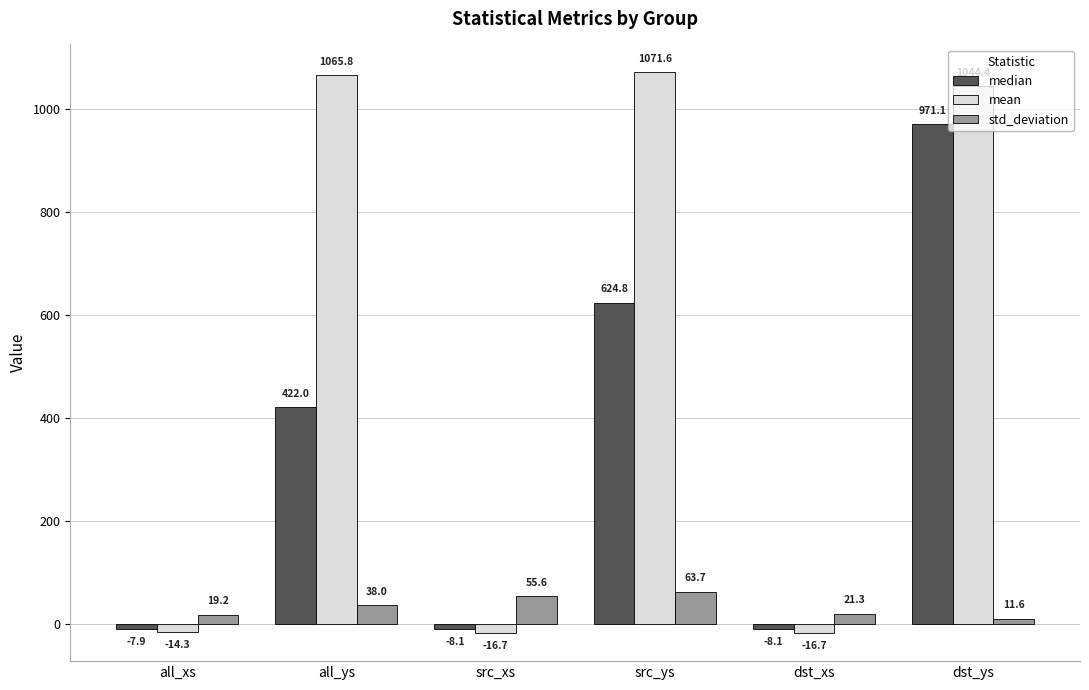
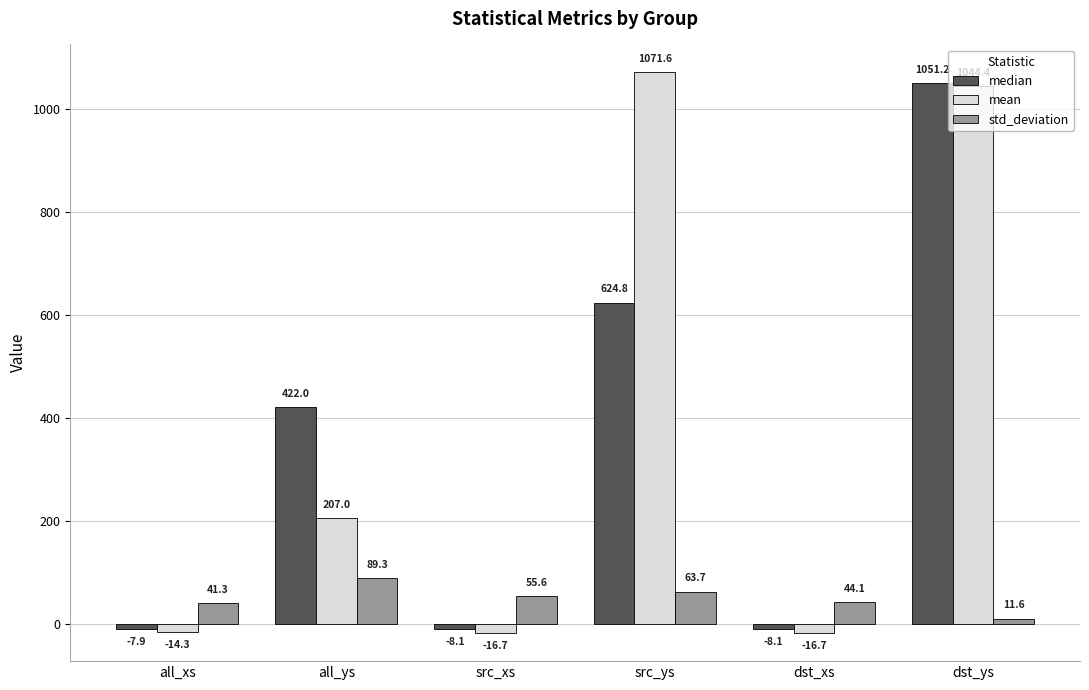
  {
    "median": {
      "all_xs": -7.9,
      "all_ys": 422.0,
      "src_xs": -8.1,
      "src_ys": 624.8,
      "dst_xs": -8.1,
-     "dst_ys": 971.1
+     "dst_ys": 1051.2
    },
    "mean": {
      "all_xs": -14.3,
-     "all_ys": 1065.8,
+     "all_ys": 207.0,
      "src_xs": -16.7,
      "src_ys": 1071.6,
      "dst_xs": -16.7
    },
    "std_deviation": {
-     "all_xs": 19.2,
-     "all_ys": 38.0,
+     "all_xs": 41.3,
+     "all_ys": 89.3,
      "src_xs": 55.6,
      "src_ys": 63.7,
-     "dst_xs": 21.3,
+     "dst_xs": 44.1,
      "dst_ys": 11.6
    }
  }
